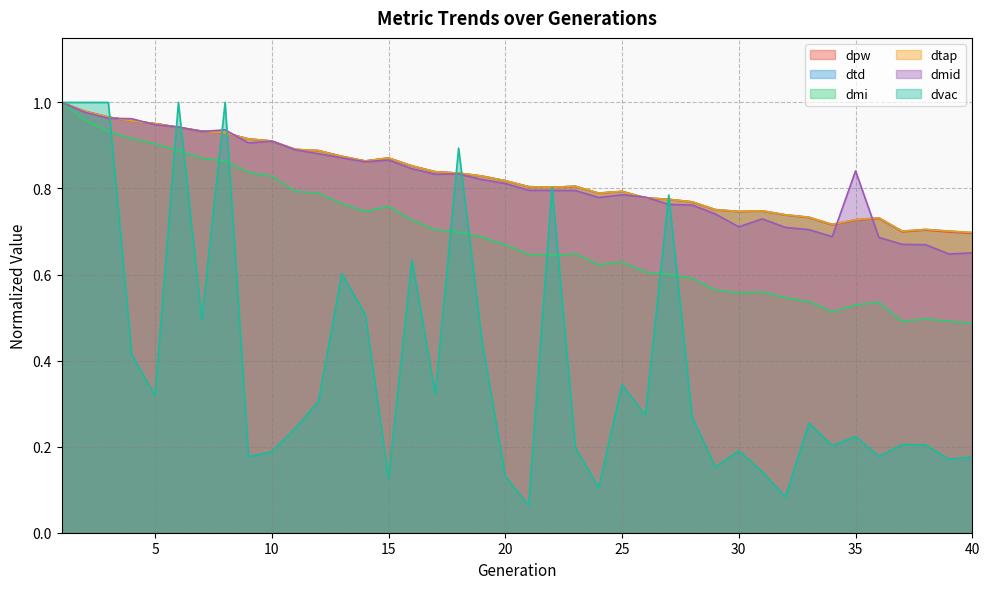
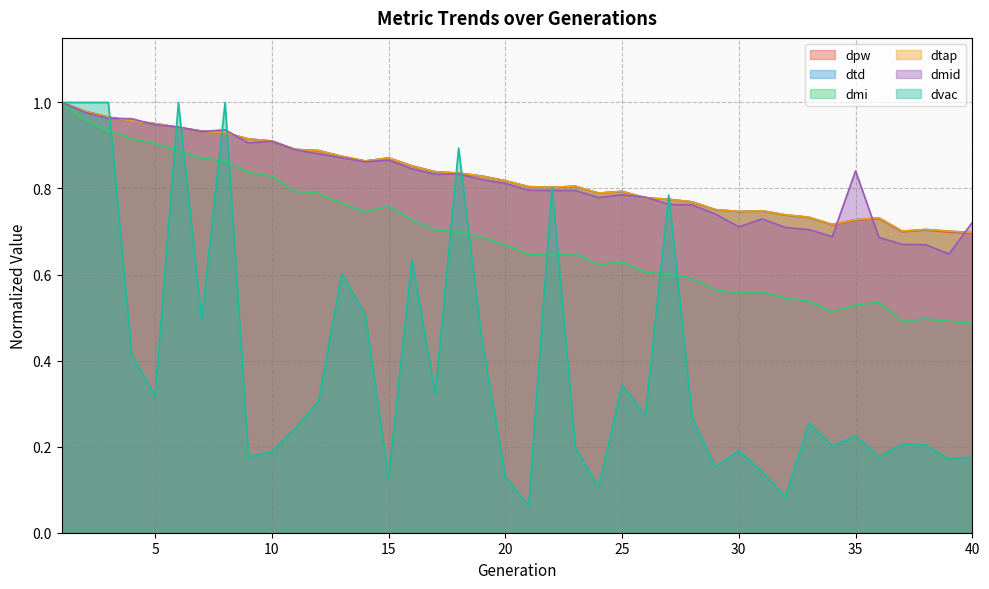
  {
    "dmid": {
      "20": 0.81,
      "25": 0.79,
      "30": 0.71,
      "35": 0.84,
-     "40": 0.65
+     "40": 0.72
    }
  }
